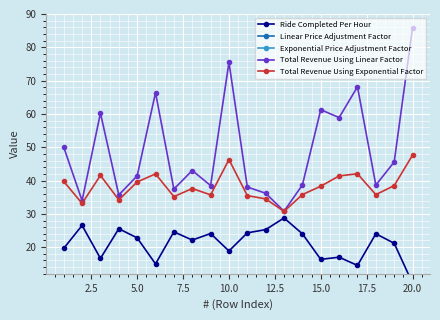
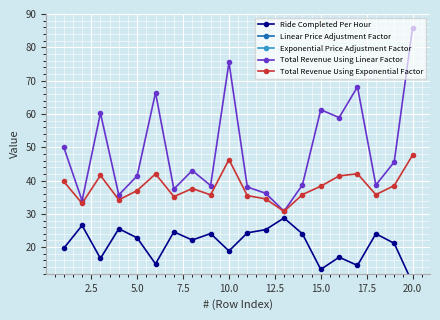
  {
    "Ride Completed Per Hour": {
      "5.0": 23,
      "10.0": 19,
-     "15.0": 16
+     "15.0": 13
    },
    "Total Revenue Using Linear Factor": {
      "5.0": 41,
      "10.0": 75,
      "15.0": 61
    },
    "Total Revenue Using Exponential Factor": {
-     "5.0": 40,
+     "5.0": 37,
      "10.0": 46,
      "15.0": 38,
      "20.0": 48
    }
  }
